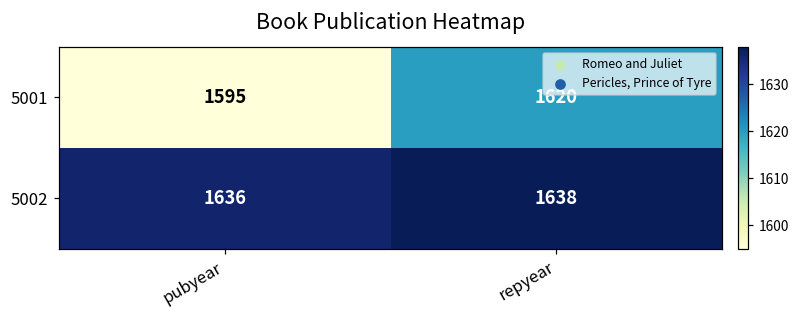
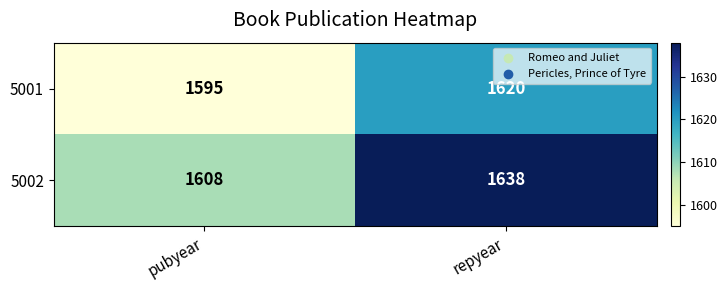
  {
    "5001": {
      "pubyear": 1595
    },
    "5002": {
-     "pubyear": 1636,
+     "pubyear": 1608,
      "repyear": 1638
    }
  }
